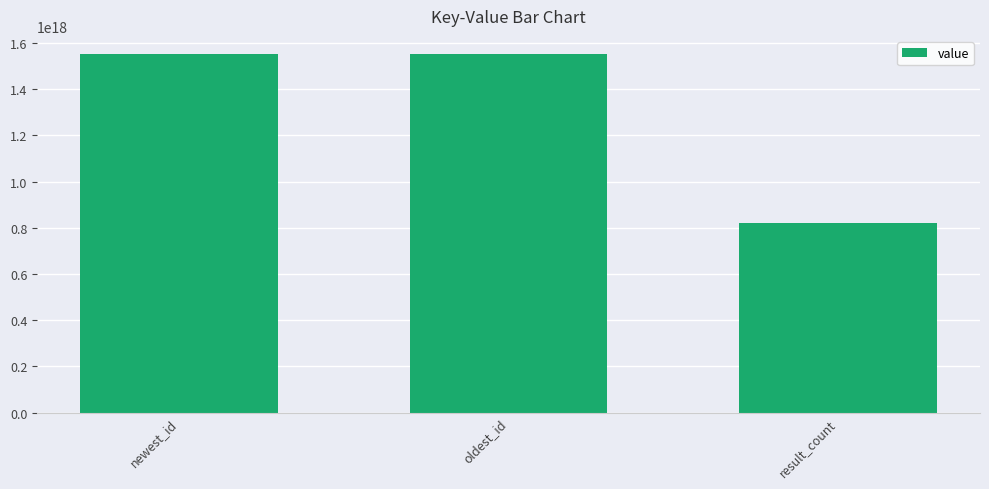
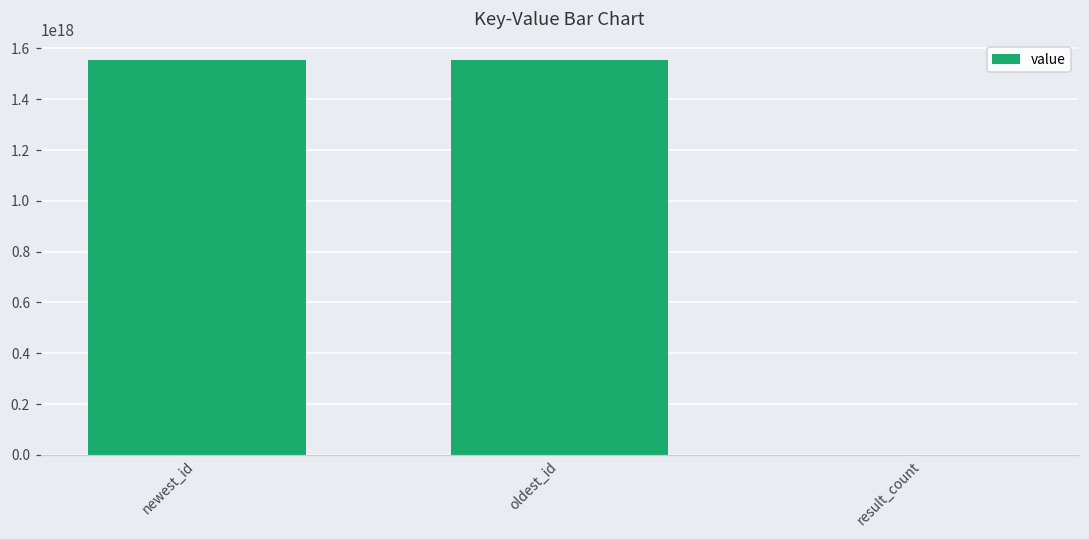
  {
    "newest_id": 1550000000000000000,
    "oldest_id": 1550000000000000000,
-   "result_count": 820000000000000000
+   "result_count": 0
  }
